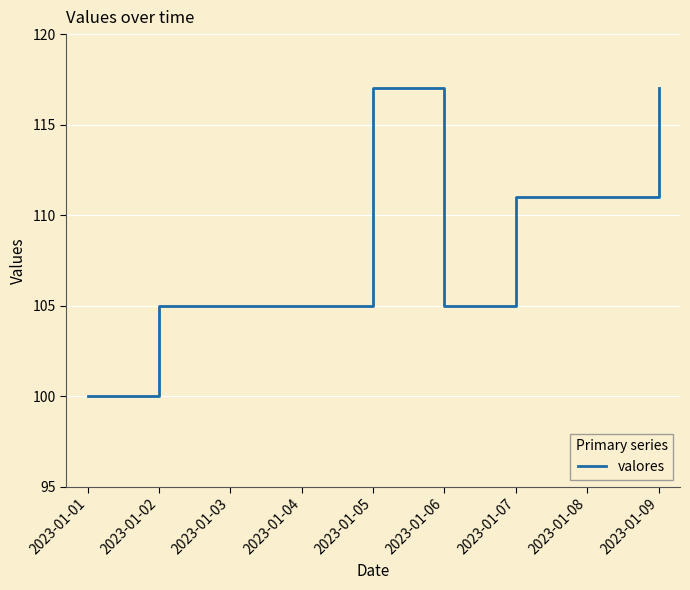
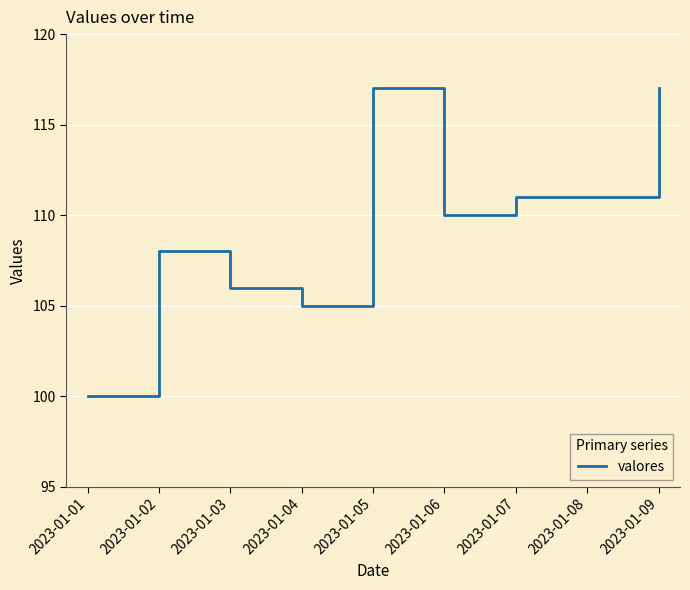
  {
    "2023-01-01": 100,
-   "2023-01-02": 105,
-   "2023-01-03": 105,
+   "2023-01-02": 108,
+   "2023-01-03": 106,
    "2023-01-04": 105,
    "2023-01-05": 117,
-   "2023-01-06": 105,
+   "2023-01-06": 110,
    "2023-01-07": 111,
    "2023-01-08": 111,
    "2023-01-09": 117
  }
